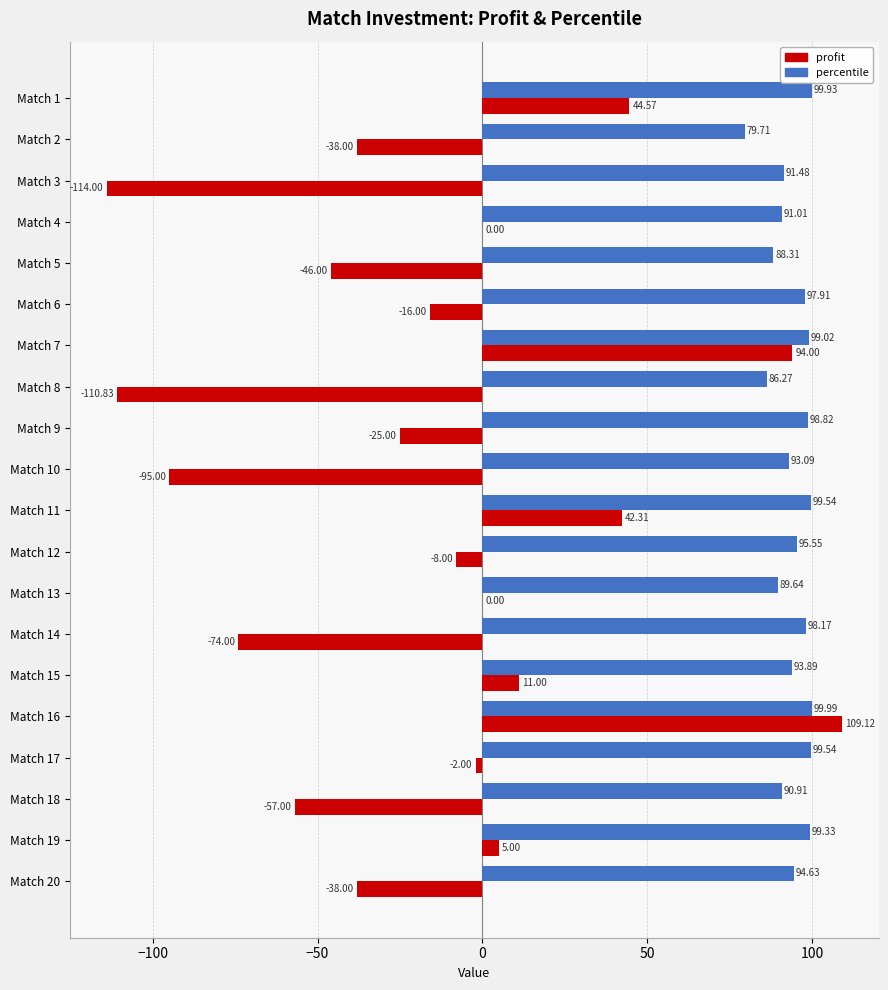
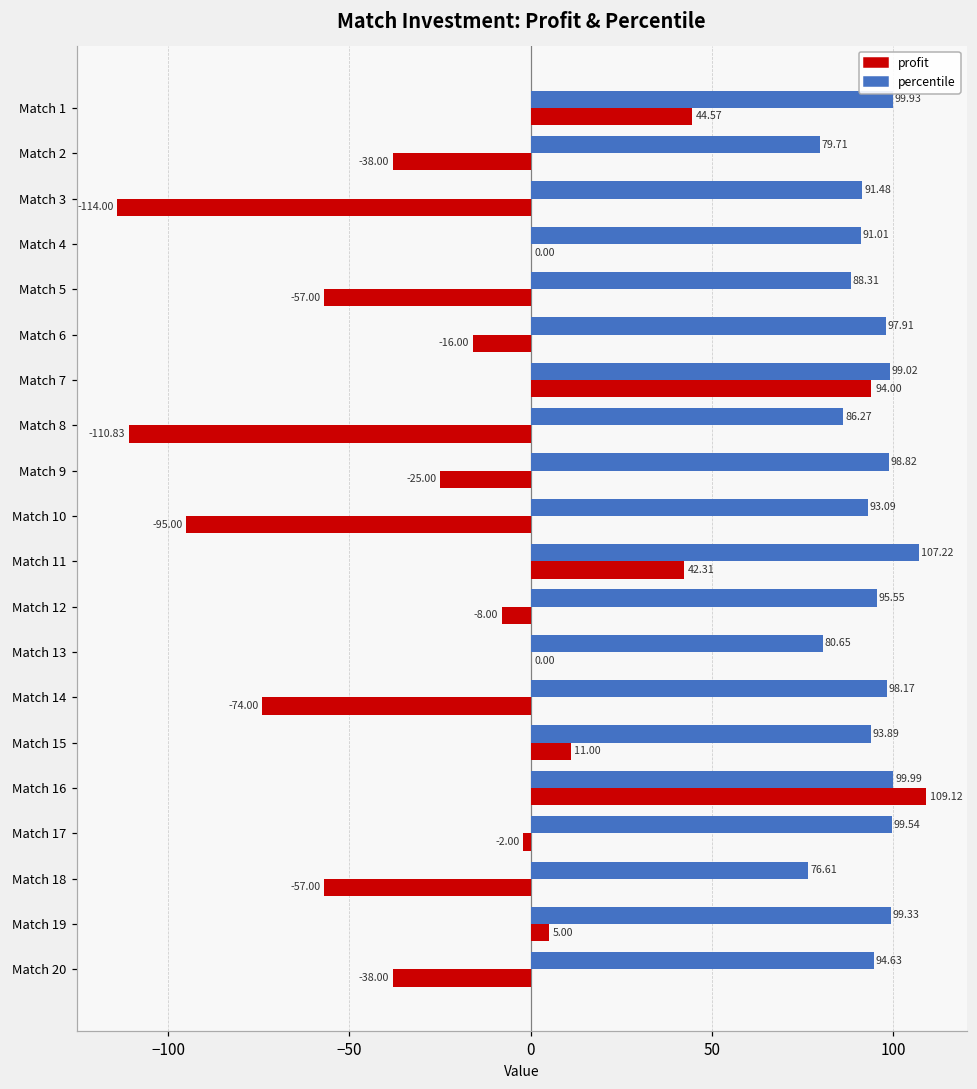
  {
    "profit": {
      "Match 1": 44.57,
      "Match 2": -38.00,
      "Match 3": -114.00,
      "Match 4": 0.00,
-     "Match 5": -46.00,
+     "Match 5": -57.00,
      "Match 6": -16.00,
      "Match 7": 94.00,
      "Match 8": -110.83,
      "Match 9": -25.00,
      "Match 10": -95.00,
      "Match 11": 42.31,
      "Match 12": -8.00,
      "Match 13": 0.00,
      "Match 14": -74.00,
      "Match 15": 11.00,
      "Match 16": 109.12,
      "Match 17": -2.00,
      "Match 18": -57.00,
      "Match 19": 5.00,
      "Match 20": -38.00
    },
    "percentile": {
      "Match 1": 99.93,
      "Match 2": 79.71,
      "Match 3": 91.48,
      "Match 4": 91.01,
      "Match 5": 88.31,
      "Match 6": 97.91,
      "Match 7": 99.02,
      "Match 8": 86.27,
      "Match 9": 98.82,
      "Match 10": 93.09,
-     "Match 11": 99.54,
+     "Match 11": 107.22,
      "Match 12": 95.55,
-     "Match 13": 89.64,
+     "Match 13": 80.65,
      "Match 14": 98.17,
      "Match 15": 93.89,
      "Match 16": 99.99,
      "Match 17": 99.54,
-     "Match 18": 90.91,
+     "Match 18": 76.61,
      "Match 19": 99.33,
      "Match 20": 94.63
    }
  }
